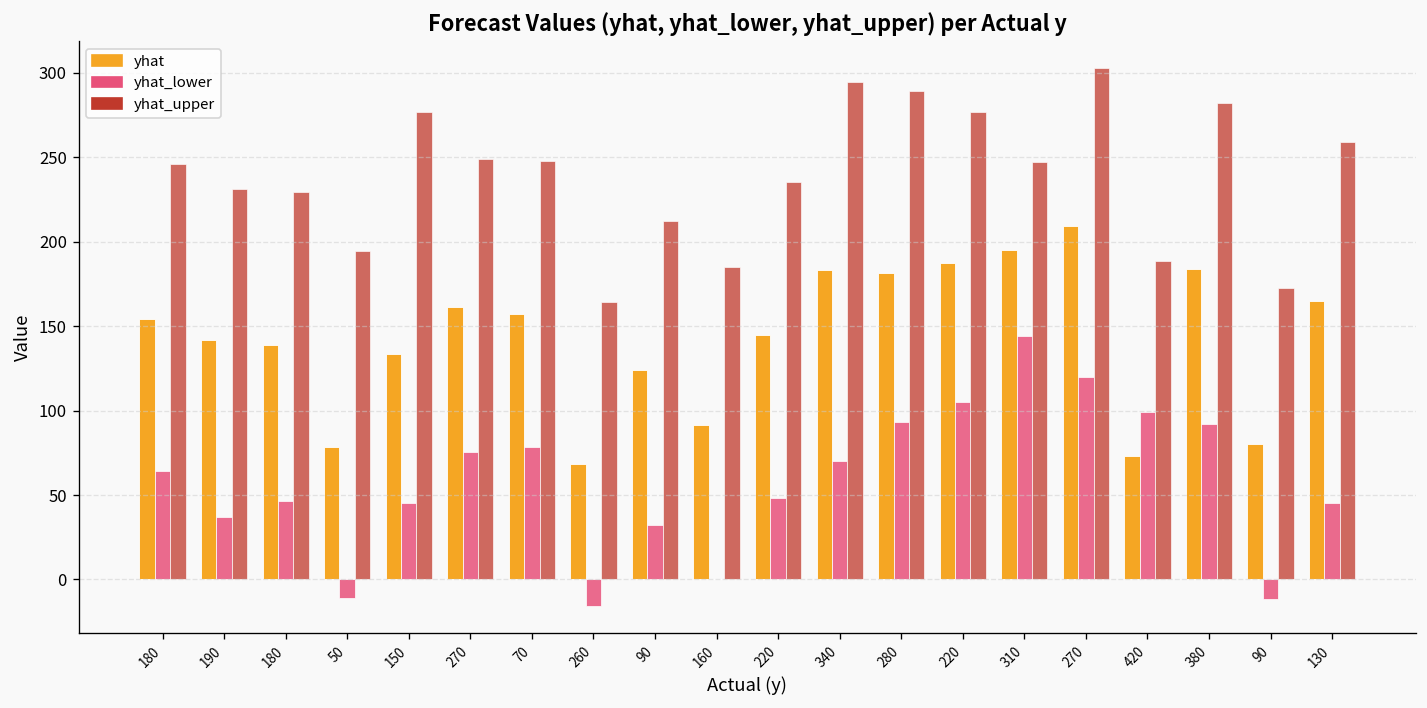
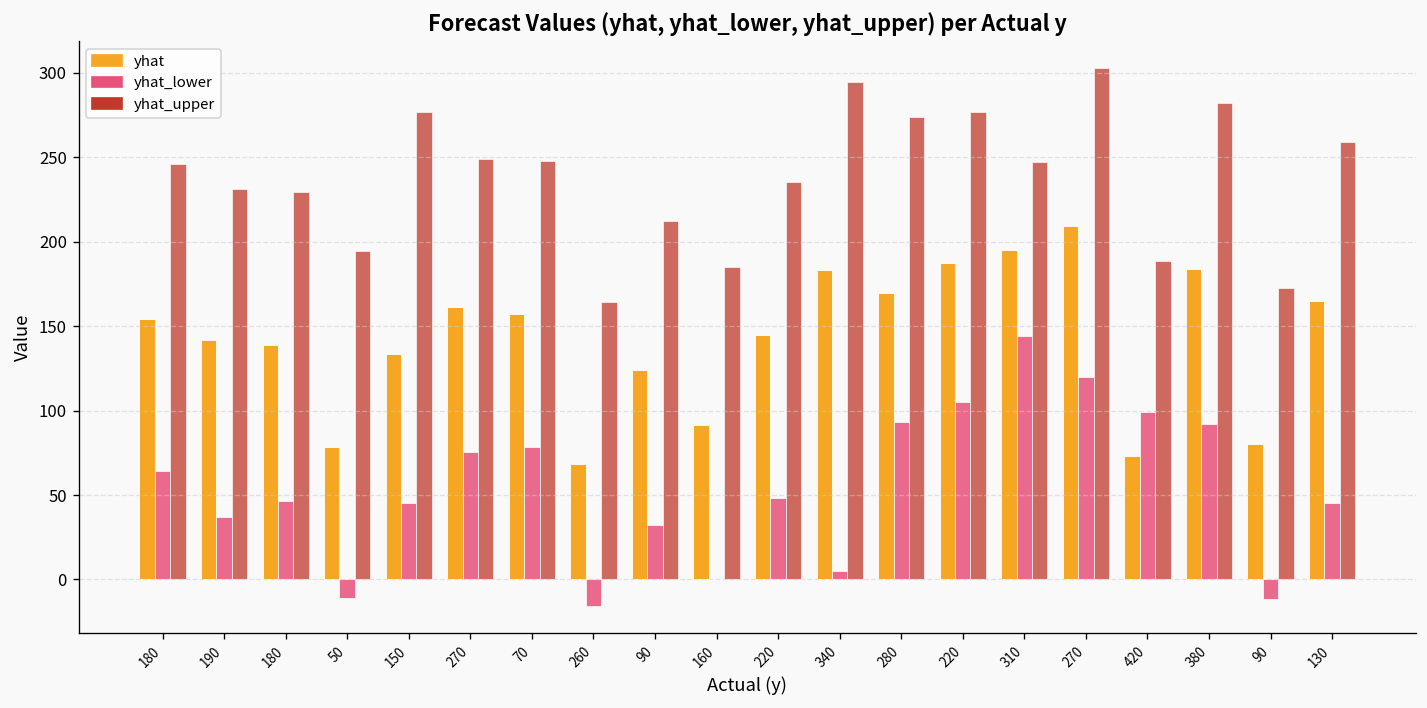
  {
    "yhat": {
      "190": 142,
      "50": 78,
      "150": 133,
      "70": 157,
      "260": 68,
      "160": 91,
      "340": 183,
-     "280": 182,
+     "280": 170,
      "310": 195,
      "420": 73,
      "380": 184,
      "130": 165
    },
    "yhat_lower": {
      "190": 37,
      "50": -11,
      "150": 45,
      "70": 79,
      "260": -16,
-     "340": 70,
+     "340": 5,
      "280": 93,
      "310": 144,
      "420": 99,
      "380": 92,
      "130": 45
    },
    "yhat_upper": {
      "190": 231,
      "50": 195,
      "150": 277,
      "70": 248,
      "260": 164,
      "160": 185,
      "340": 295,
-     "280": 289,
+     "280": 274,
      "310": 247,
      "420": 189,
      "380": 282,
      "130": 259
    }
  }
